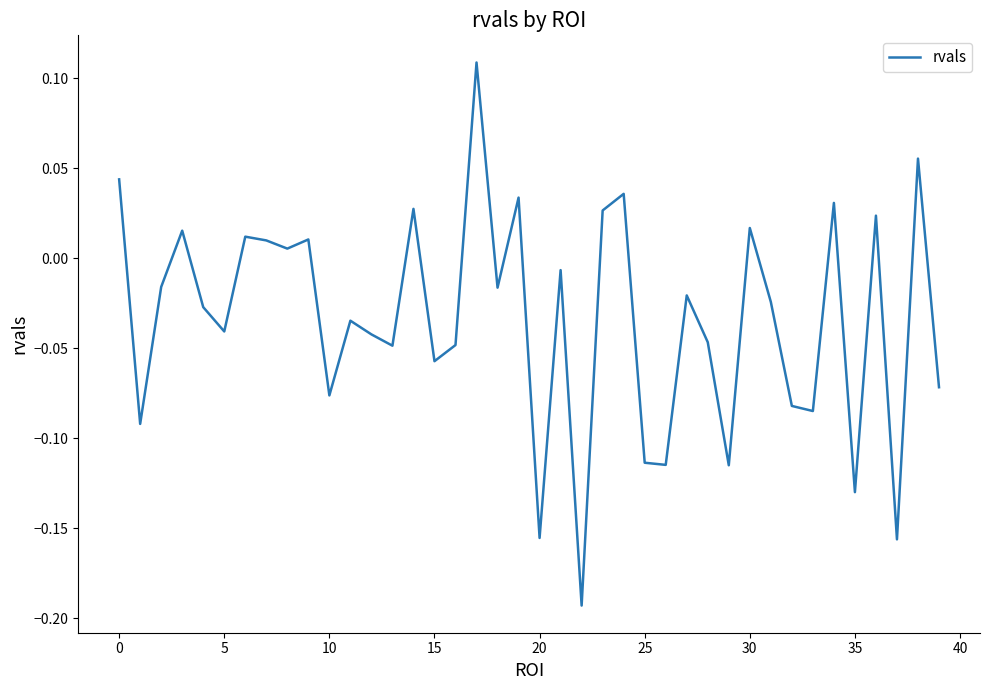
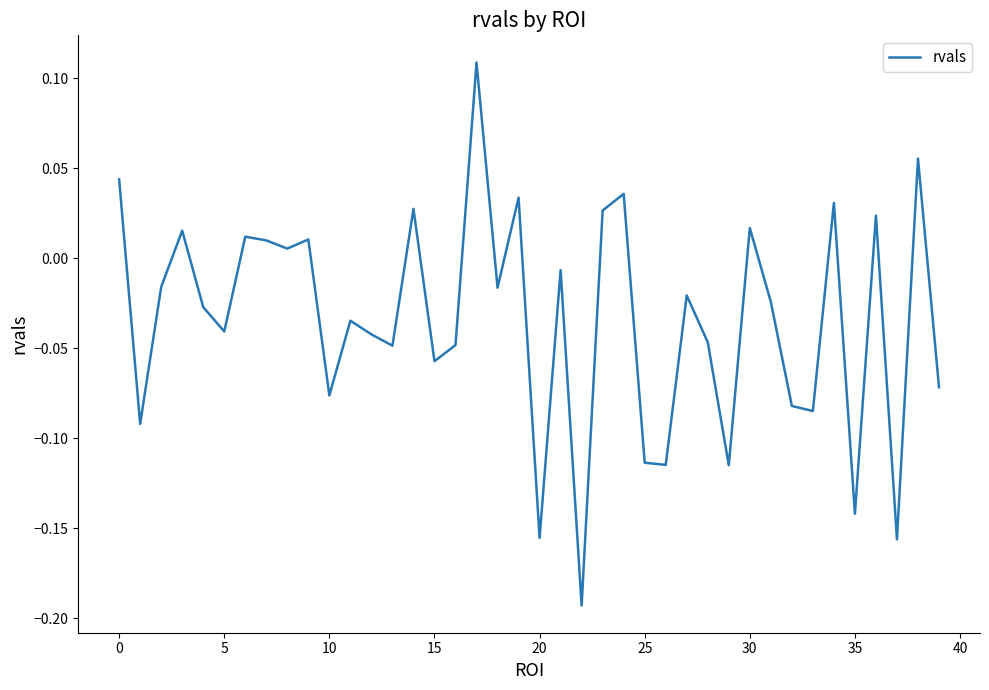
  {
    "0": 0.044,
    "5": -0.041,
    "10": -0.076,
    "15": -0.057,
    "20": -0.155,
    "25": -0.114,
    "30": 0.017,
-   "35": -0.130
+   "35": -0.142
  }
